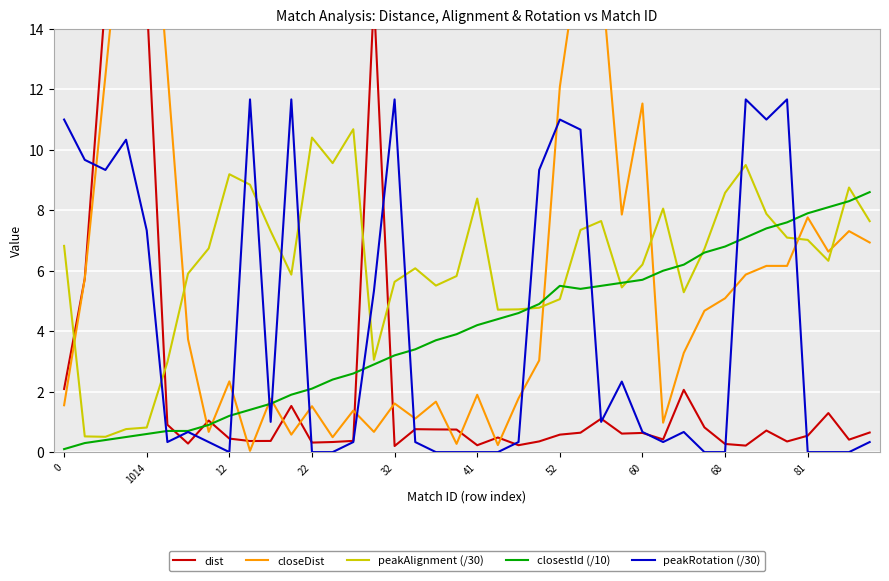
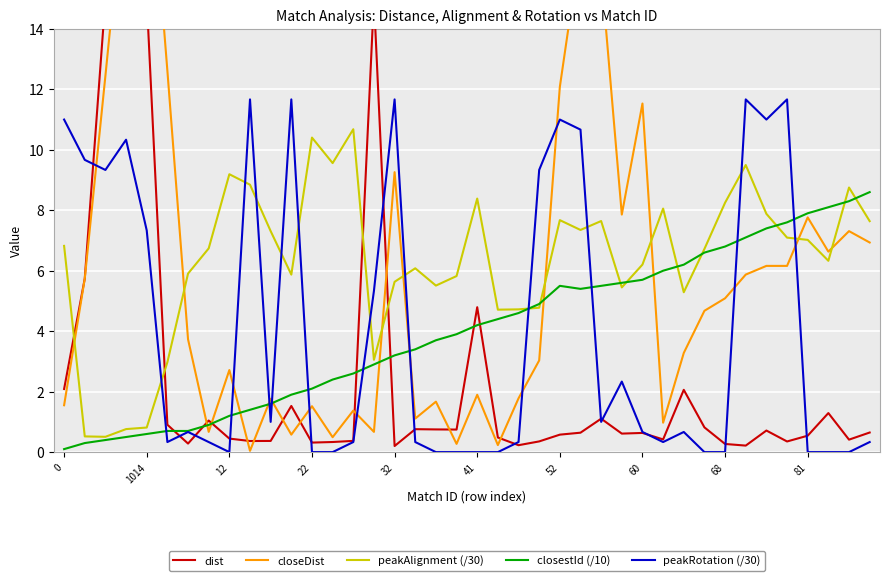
  {
    "dist": {
      "0": 2.1,
      "12": 0.4,
      "32": 0.2,
-     "41": 0.2,
+     "41": 4.8,
      "52": 0.6,
      "68": 0.3,
      "81": 0.5
    },
    "closeDist": {
      "0": 1.6,
-     "12": 2.3,
-     "32": 1.6,
+     "12": 2.7,
+     "32": 9.3,
      "41": 1.9,
      "52": 12.1,
      "60": 11.5,
      "68": 5.1,
      "81": 7.8
    },
    "peakAlignment (/30)": {
      "0": 6.8,
      "1014": 0.8,
      "12": 9.2,
      "32": 5.6,
      "41": 8.4,
-     "52": 5.1,
+     "52": 7.7,
      "60": 6.2,
-     "68": 8.6,
+     "68": 8.3,
      "81": 7.0
    },
    "closestId (/10)": {
      "0": 0.1,
      "1014": 0.6,
      "12": 1.2,
      "32": 3.2,
      "41": 4.2,
      "52": 5.5,
      "60": 5.7,
      "68": 6.8,
      "81": 7.9
    },
    "peakRotation (/30)": {
      "0": 11.0,
      "1014": 7.3,
      "12": 0.0,
      "32": 11.7,
      "41": 0.0,
      "52": 11.0,
      "68": 0.0,
      "81": 0.0
    }
  }
